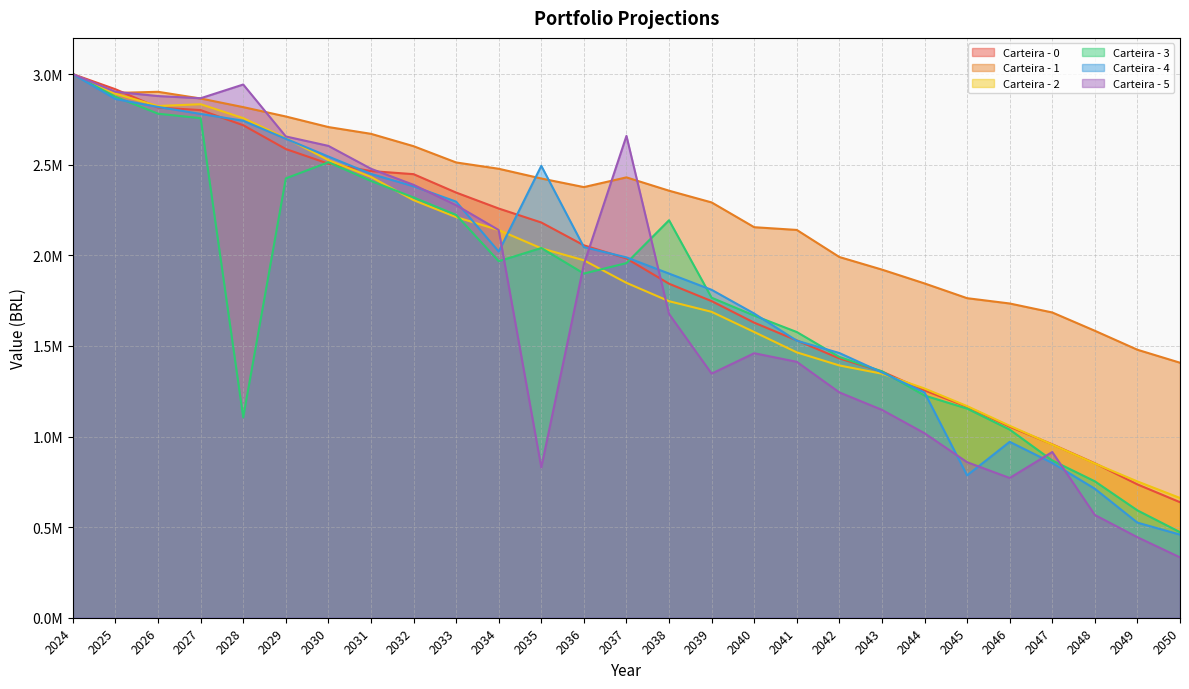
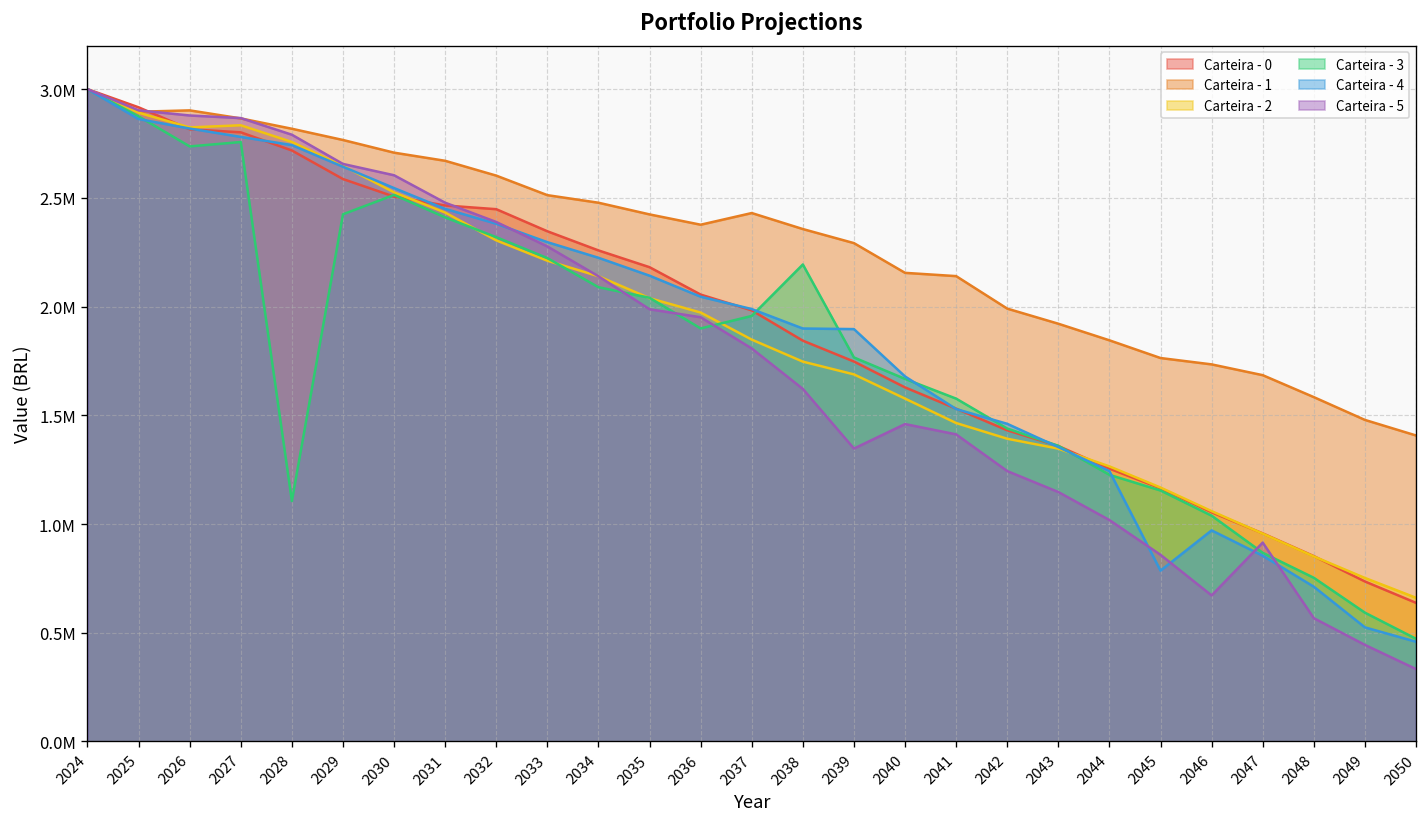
  {
    "Carteira - 3": {
-     "2026": 2780000,
+     "2026": 2740000,
      "2027": 2760000,
      "2028": 1110000,
      "2029": 2420000,
      "2031": 2410000,
      "2032": 2320000,
-     "2034": 1970000,
+     "2034": 2090000,
      "2036": 1900000,
      "2037": 1960000,
      "2038": 2190000,
      "2039": 1770000,
      "2041": 1580000,
      "2044": 1230000,
      "2046": 1040000,
      "2048": 750000,
      "2049": 590000
    },
    "Carteira - 4": {
      "2027": 2780000,
      "2030": 2550000,
      "2031": 2450000,
      "2033": 2300000,
-     "2034": 2020000,
-     "2035": 2490000,
+     "2034": 2220000,
+     "2035": 2140000,
      "2038": 1900000,
-     "2039": 1810000,
+     "2039": 1900000,
      "2042": 1460000,
      "2045": 790000,
      "2046": 970000,
      "2048": 710000,
      "2049": 520000
    },
    "Carteira - 5": {
      "2026": 2880000,
-     "2028": 2940000,
+     "2028": 2790000,
      "2030": 2600000,
      "2033": 2280000,
-     "2035": 830000,
+     "2035": 1990000,
      "2036": 1950000,
-     "2037": 2660000,
-     "2038": 1680000,
+     "2037": 1810000,
+     "2038": 1620000,
      "2039": 1350000,
      "2040": 1460000,
      "2041": 1410000,
      "2042": 1240000,
      "2043": 1150000,
      "2044": 1020000,
      "2045": 860000,
-     "2046": 770000,
+     "2046": 670000,
      "2047": 910000,
      "2048": 570000,
      "2049": 440000,
      "2050": 330000
    }
  }
